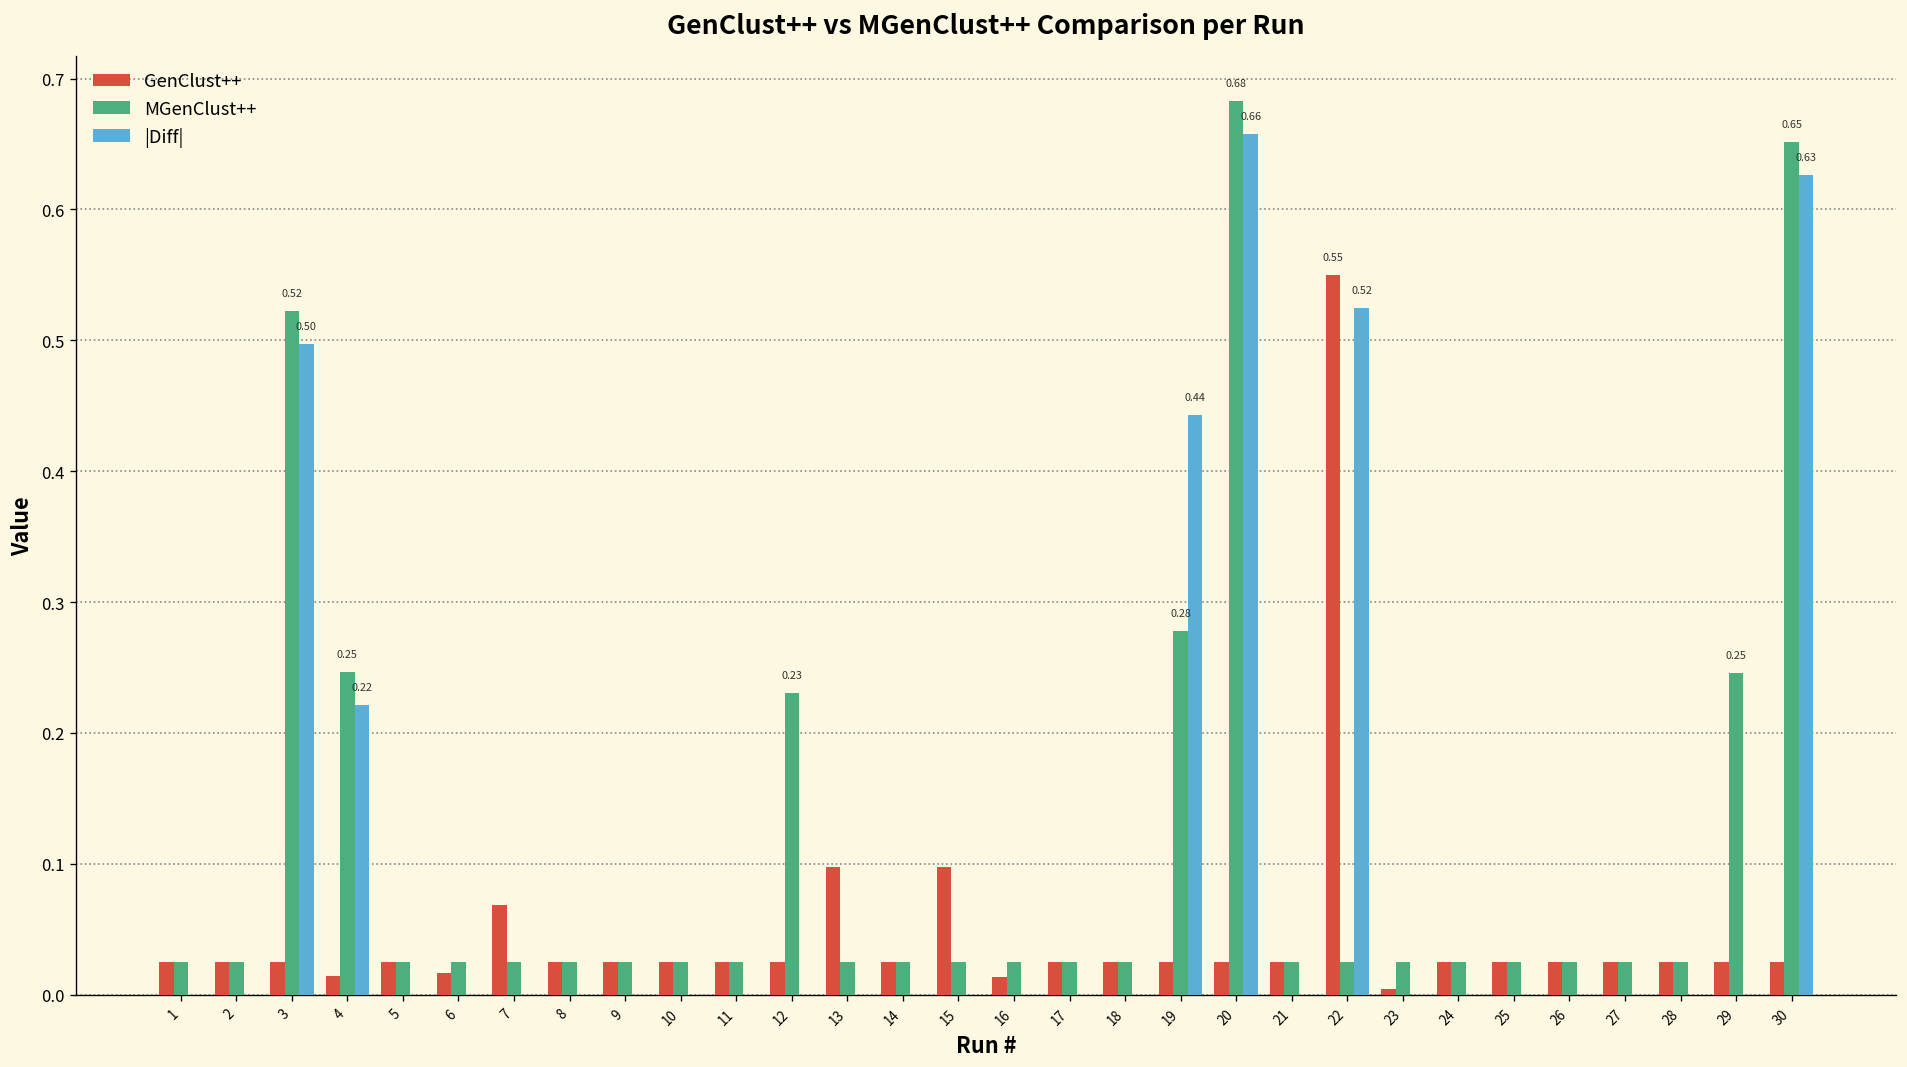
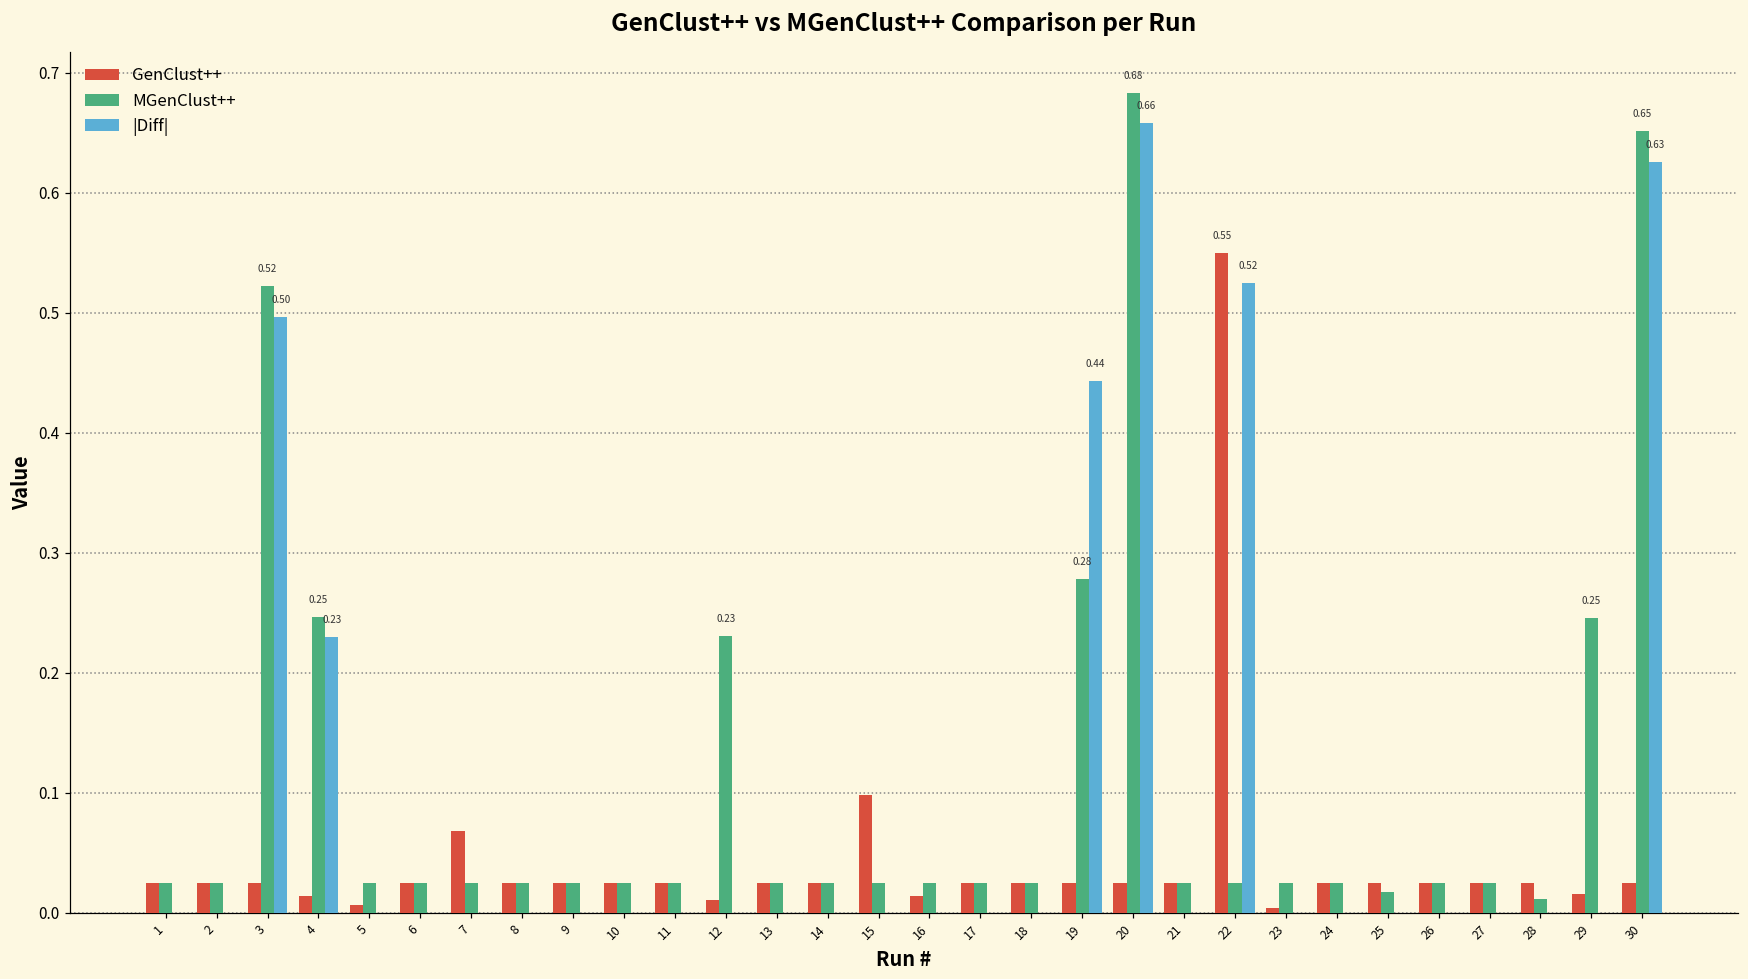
  {
    "GenClust++": {
      "1": 0.025,
      "2": 0.025,
      "3": 0.025,
      "4": 0.014,
-     "5": 0.025,
-     "6": 0.016,
+     "5": 0.007,
+     "6": 0.025,
      "7": 0.068,
      "8": 0.025,
      "9": 0.025,
      "10": 0.025,
      "11": 0.025,
-     "12": 0.025,
-     "13": 0.097,
+     "12": 0.011,
+     "13": 0.025,
      "14": 0.025,
      "15": 0.098,
      "16": 0.014,
      "17": 0.025,
      "18": 0.025,
      "19": 0.025,
      "20": 0.025,
      "21": 0.025,
      "23": 0.004,
      "24": 0.025,
      "25": 0.025,
      "26": 0.025,
      "27": 0.025,
      "28": 0.025,
-     "29": 0.025,
+     "29": 0.015,
      "30": 0.025
    },
    "MGenClust++": {
      "1": 0.025,
      "2": 0.025,
      "5": 0.025,
      "6": 0.025,
      "7": 0.025,
      "8": 0.025,
      "9": 0.025,
      "10": 0.025,
      "11": 0.025,
      "13": 0.025,
      "14": 0.025,
      "15": 0.025,
      "16": 0.025,
      "17": 0.025,
      "18": 0.025,
      "21": 0.025,
      "22": 0.025,
      "23": 0.025,
      "24": 0.025,
-     "25": 0.025,
+     "25": 0.018,
      "26": 0.025,
      "27": 0.025,
-     "28": 0.025
+     "28": 0.011
    },
    "|Diff|": {
      "3": 0.50,
-     "4": 0.22,
+     "4": 0.23,
      "19": 0.44,
      "20": 0.66,
      "22": 0.52,
      "30": 0.63
    }
  }
